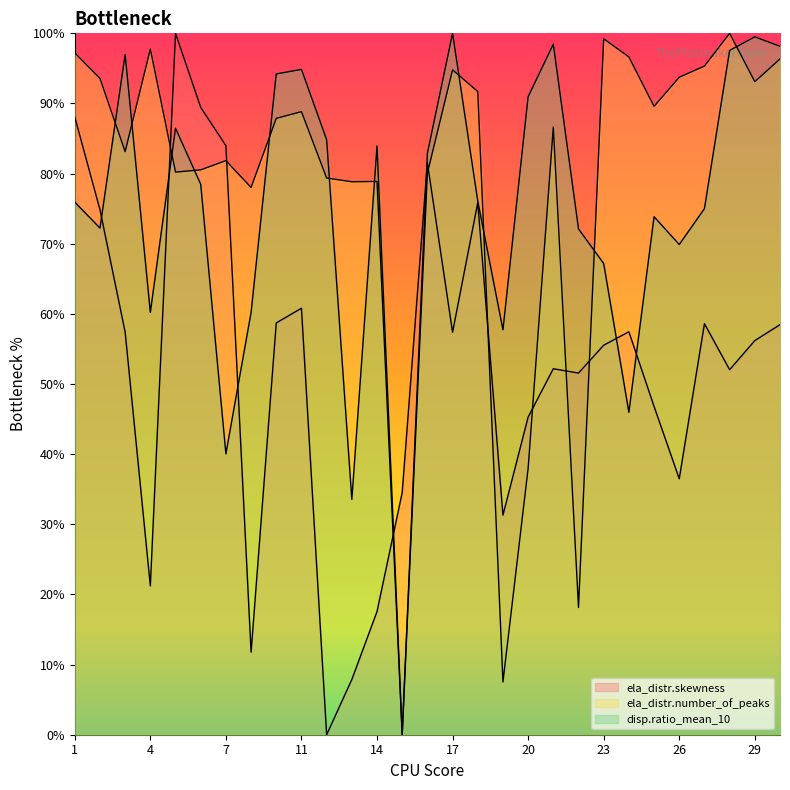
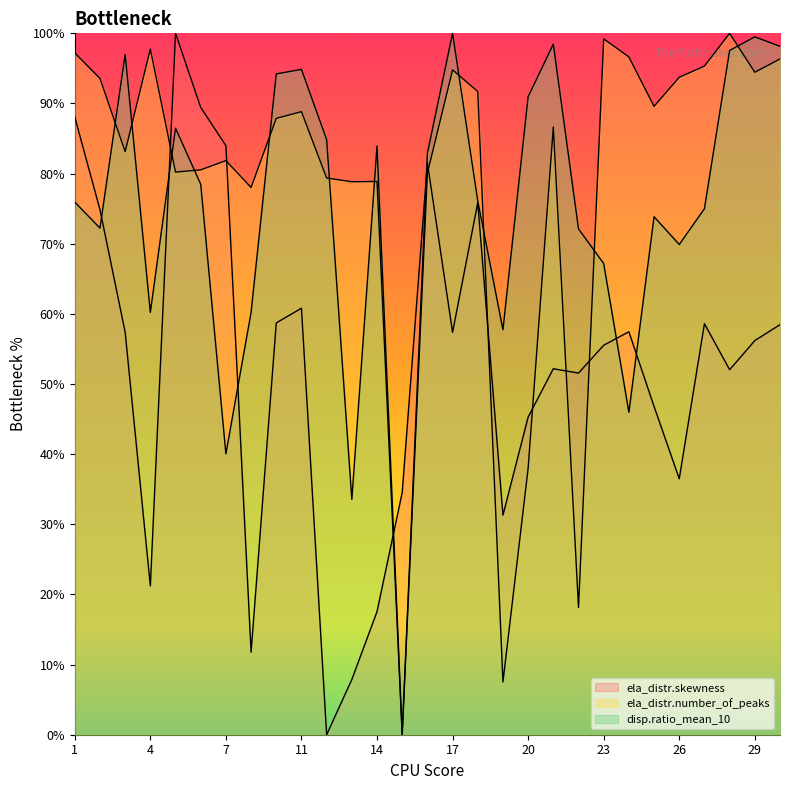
  {
    "ela_distr.skewness": {
      "29": "56%"
    },
    "ela_distr.number_of_peaks": {
-     "29": "93%"
+     "29": "94%"
    },
    "disp.ratio_mean_10": {
      "29": "100%"
    }
  }
